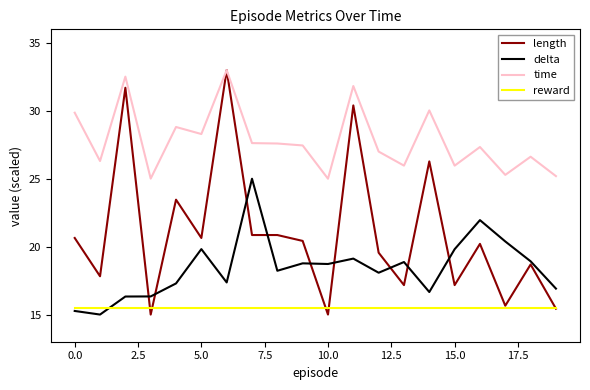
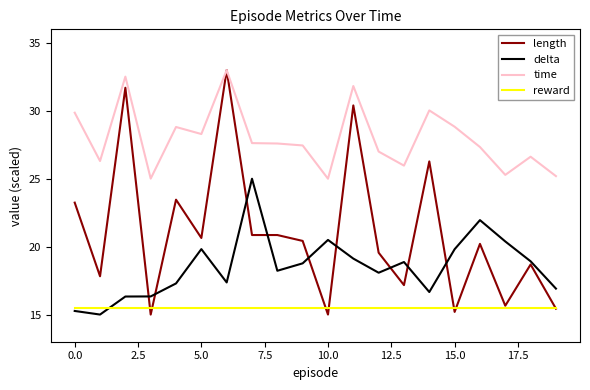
  {
    "length": {
-     "0.0": 20.6,
+     "0.0": 23.2,
      "5.0": 20.6,
      "10.0": 15.0,
-     "15.0": 17.2
+     "15.0": 15.2
    },
    "delta": {
      "0.0": 15.3,
      "5.0": 19.8,
-     "10.0": 18.7,
+     "10.0": 20.5,
      "15.0": 19.8
    },
    "time": {
      "0.0": 29.9,
      "5.0": 28.3,
      "10.0": 25.0,
-     "15.0": 26.0
+     "15.0": 28.8
    },
    "reward": {
      "0.0": 15.5,
      "5.0": 15.5,
      "10.0": 15.5,
      "15.0": 15.5
    }
  }
